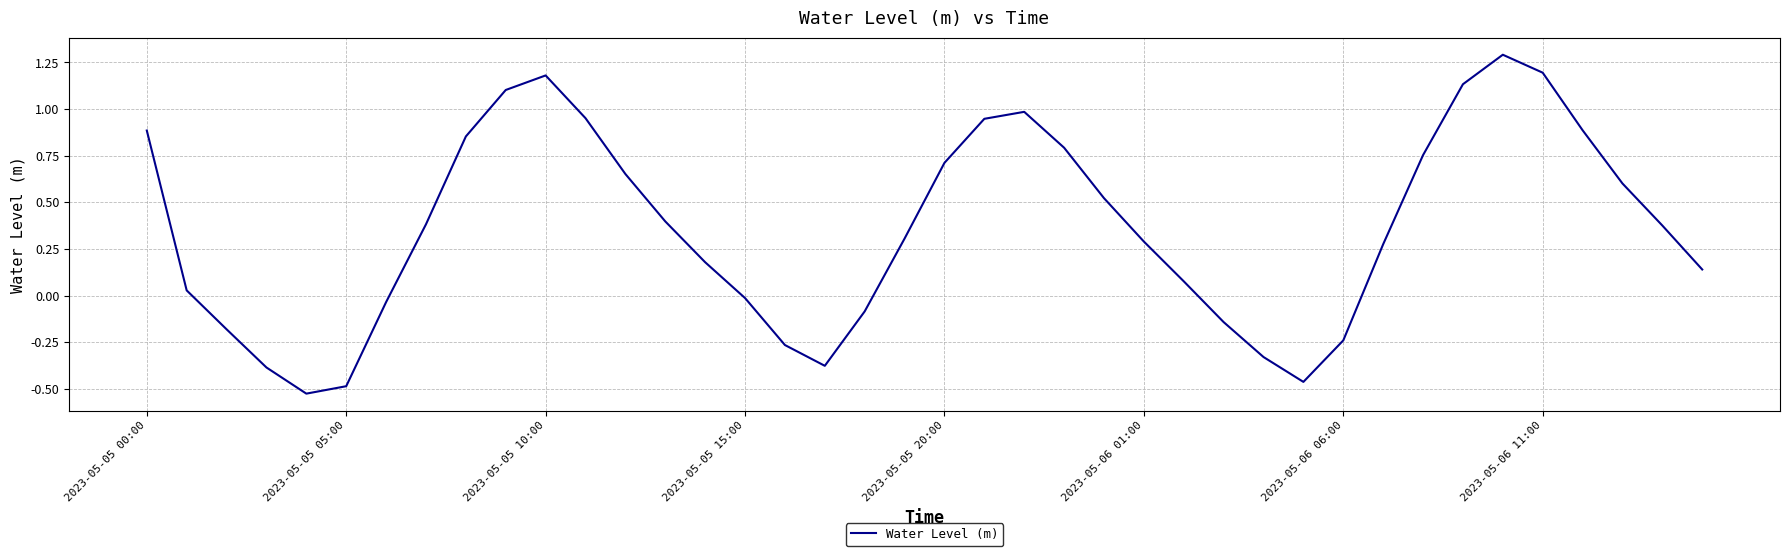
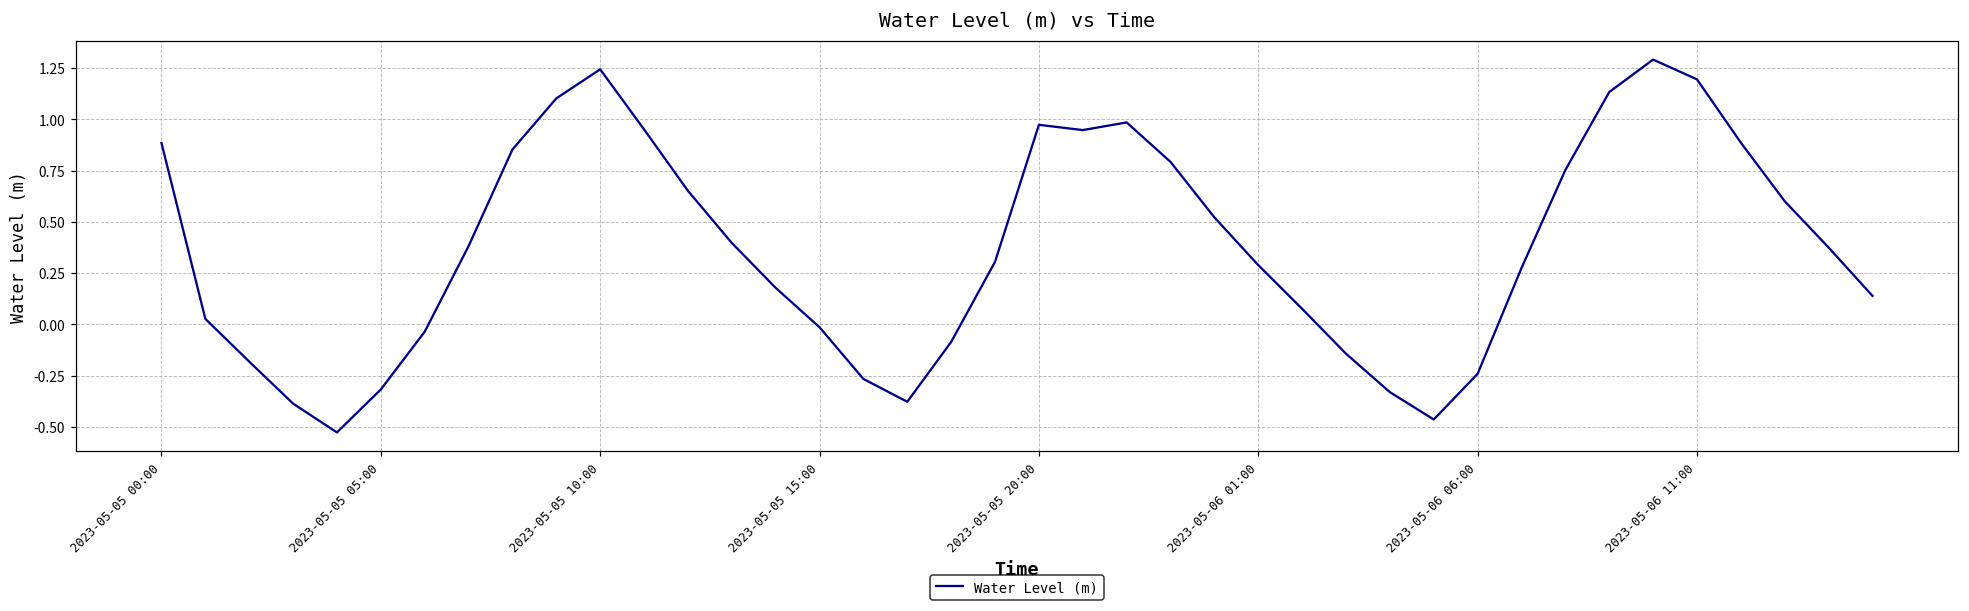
  {
    "2023-05-05 00:00": 0.89,
-   "2023-05-05 05:00": -0.49,
-   "2023-05-05 10:00": 1.18,
+   "2023-05-05 05:00": -0.32,
+   "2023-05-05 10:00": 1.24,
    "2023-05-05 15:00": -0.01,
-   "2023-05-05 20:00": 0.71,
+   "2023-05-05 20:00": 0.97,
    "2023-05-06 01:00": 0.29,
    "2023-05-06 06:00": -0.24,
    "2023-05-06 11:00": 1.20
  }
